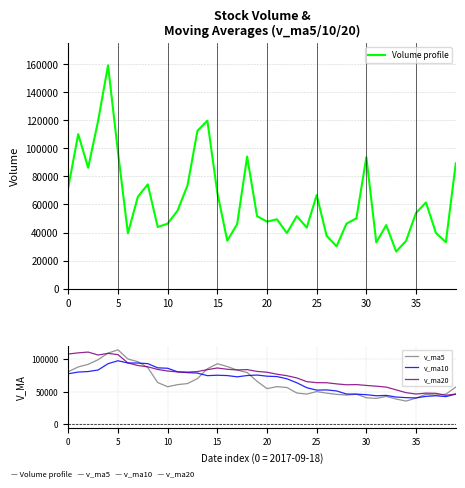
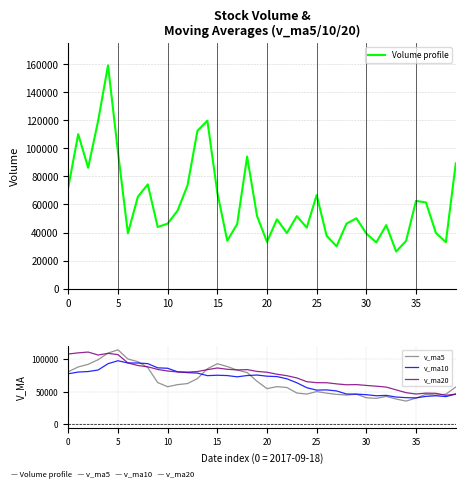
  {
    "Stock Volume & Moving Averages (v_ma5/10/20)": {
      "0": 72000,
      "5": 97000,
      "10": 46000,
      "15": 68000,
-     "20": 48000,
+     "20": 33000,
      "25": 67000,
-     "30": 94000,
-     "35": 54000
+     "30": 39000,
+     "35": 63000
    }
  }
